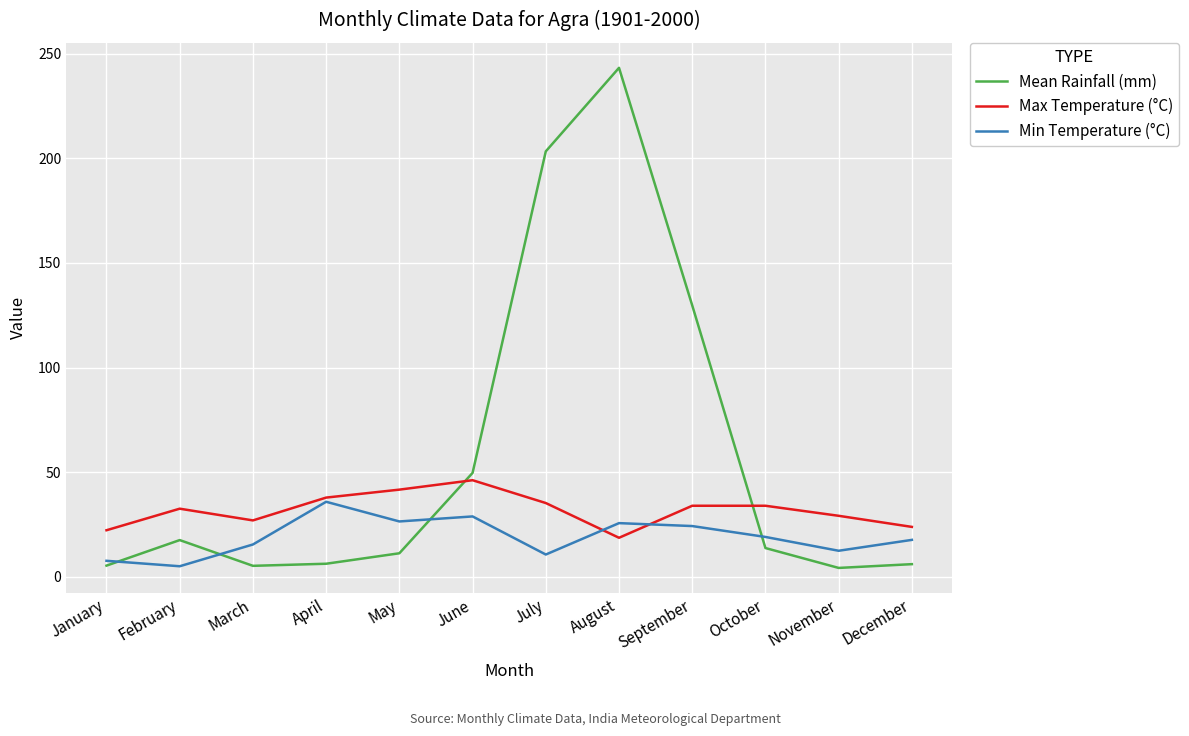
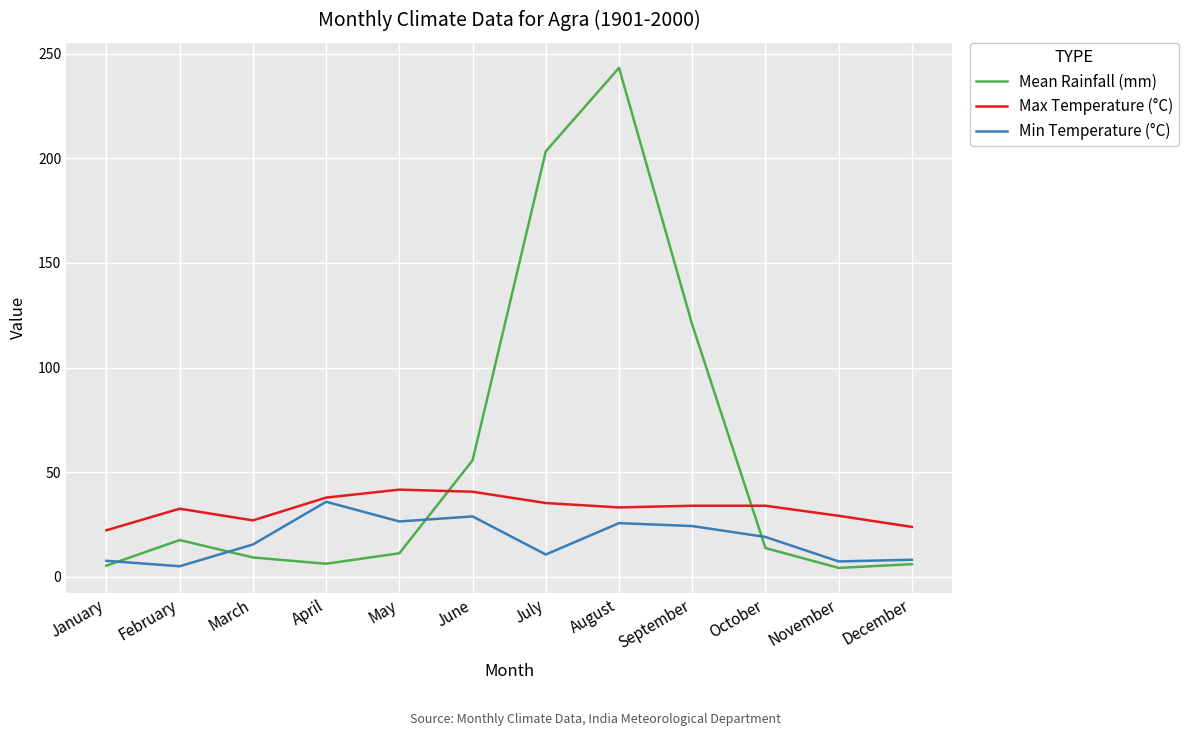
  {
    "Mean Rainfall (mm)": {
      "January": 5,
      "February": 18,
-     "March": 5,
+     "March": 9,
      "April": 6,
      "May": 11,
-     "June": 50,
+     "June": 56,
      "July": 203,
      "August": 243,
-     "September": 130,
+     "September": 121,
      "October": 14,
      "November": 4,
      "December": 6
    },
    "Max Temperature (°C)": {
      "January": 22,
      "February": 33,
      "March": 27,
      "April": 38,
      "May": 42,
-     "June": 46,
+     "June": 41,
      "July": 35,
-     "August": 19,
+     "August": 33,
      "September": 34,
      "October": 34,
      "November": 29,
      "December": 24
    },
    "Min Temperature (°C)": {
      "January": 8,
      "February": 5,
      "March": 16,
      "April": 36,
      "May": 27,
      "June": 29,
      "July": 11,
      "August": 26,
      "September": 24,
      "October": 19,
-     "November": 13,
-     "December": 18
+     "November": 7,
+     "December": 8
    }
  }
